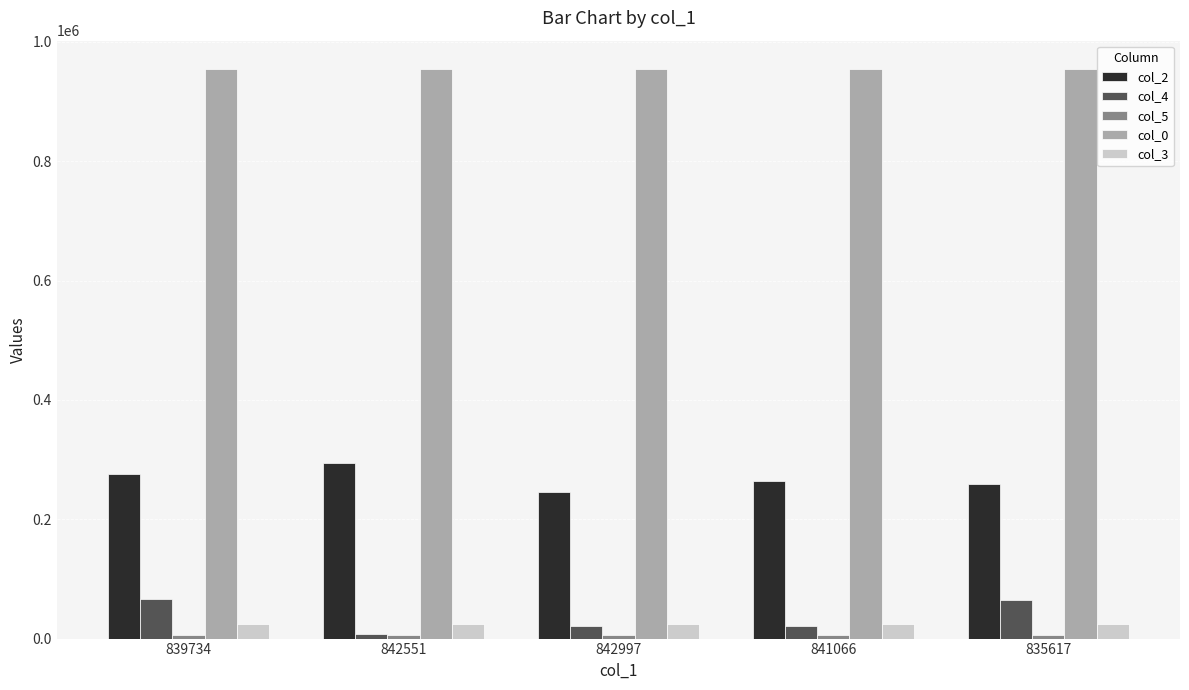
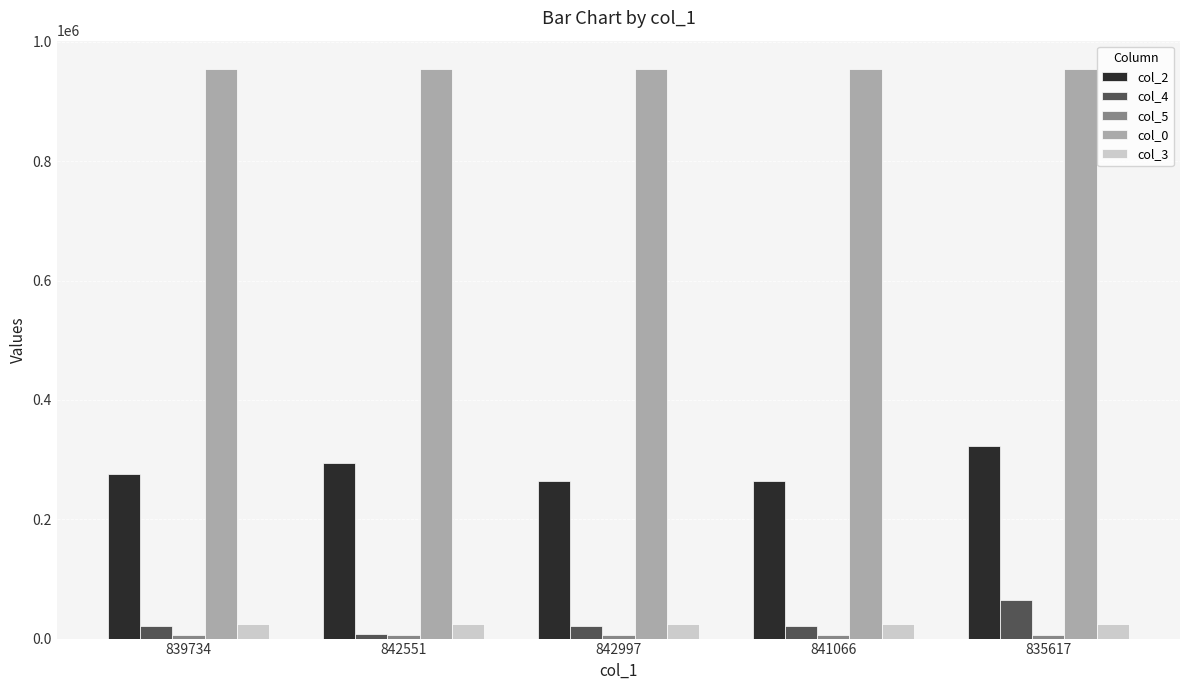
  {
    "col_2": {
      "839734": 280000,
      "842551": 300000,
-     "842997": 250000,
+     "842997": 260000,
      "841066": 260000,
-     "835617": 260000
+     "835617": 320000
    },
    "col_4": {
-     "839734": 70000,
+     "839734": 20000,
      "842551": 10000,
      "842997": 20000,
      "841066": 20000,
      "835617": 70000
    }
  }
